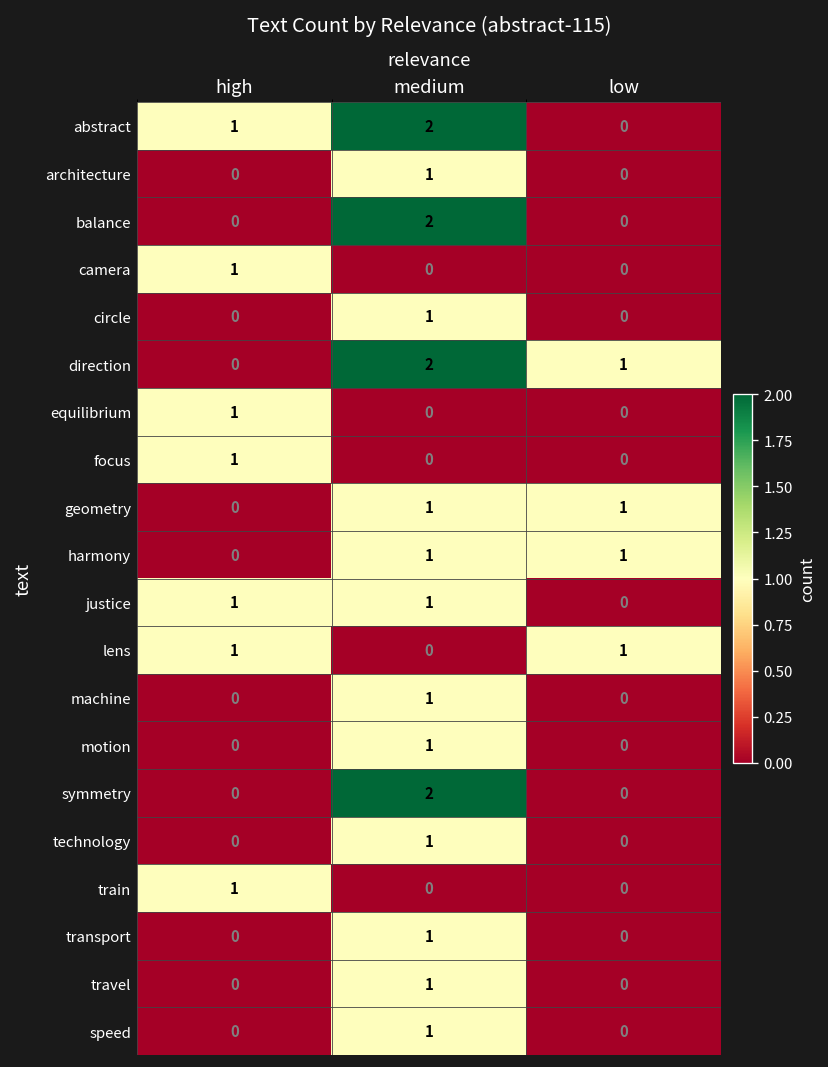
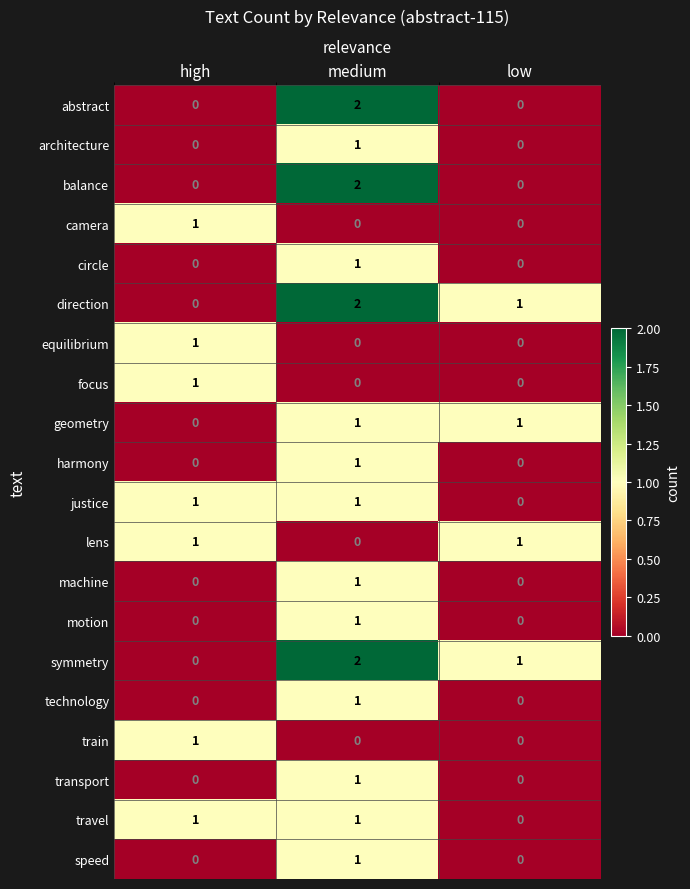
  {
    "abstract": {
-     "high": 1,
+     "high": 0,
      "medium": 2,
      "low": 0
    },
    "architecture": {
      "high": 0,
      "medium": 1,
      "low": 0
    },
    "balance": {
      "high": 0,
      "medium": 2,
      "low": 0
    },
    "camera": {
      "high": 1,
      "medium": 0,
      "low": 0
    },
    "circle": {
      "high": 0,
      "medium": 1,
      "low": 0
    },
    "direction": {
      "high": 0,
      "medium": 2,
      "low": 1
    },
    "equilibrium": {
      "high": 1,
      "medium": 0,
      "low": 0
    },
    "focus": {
      "high": 1,
      "medium": 0,
      "low": 0
    },
    "geometry": {
      "high": 0,
      "medium": 1,
      "low": 1
    },
    "harmony": {
      "high": 0,
      "medium": 1,
-     "low": 1
+     "low": 0
    },
    "justice": {
      "high": 1,
      "medium": 1,
      "low": 0
    },
    "lens": {
      "high": 1,
      "medium": 0,
      "low": 1
    },
    "machine": {
      "high": 0,
      "medium": 1,
      "low": 0
    },
    "motion": {
      "high": 0,
      "medium": 1,
      "low": 0
    },
    "symmetry": {
      "high": 0,
      "medium": 2,
-     "low": 0
+     "low": 1
    },
    "technology": {
      "high": 0,
      "medium": 1,
      "low": 0
    },
    "train": {
      "high": 1,
      "medium": 0,
      "low": 0
    },
    "transport": {
      "high": 0,
      "medium": 1,
      "low": 0
    },
    "travel": {
-     "high": 0,
+     "high": 1,
      "medium": 1,
      "low": 0
    },
    "speed": {
      "high": 0,
      "medium": 1,
      "low": 0
    }
  }
